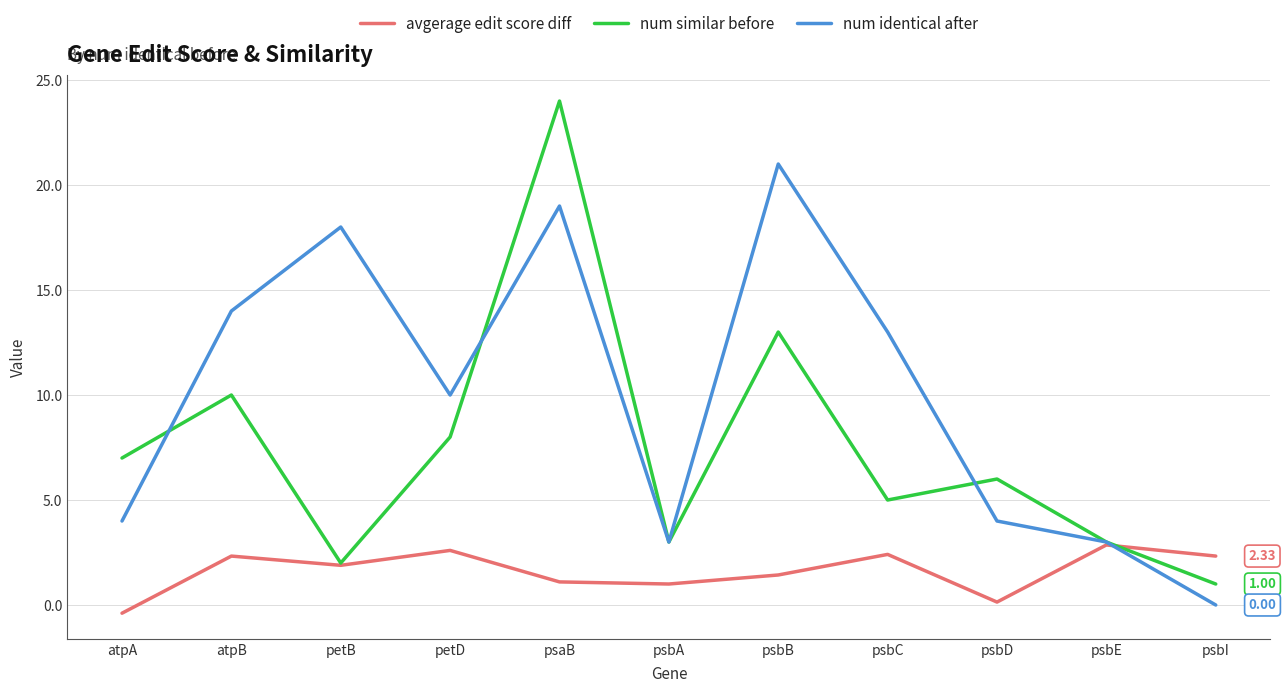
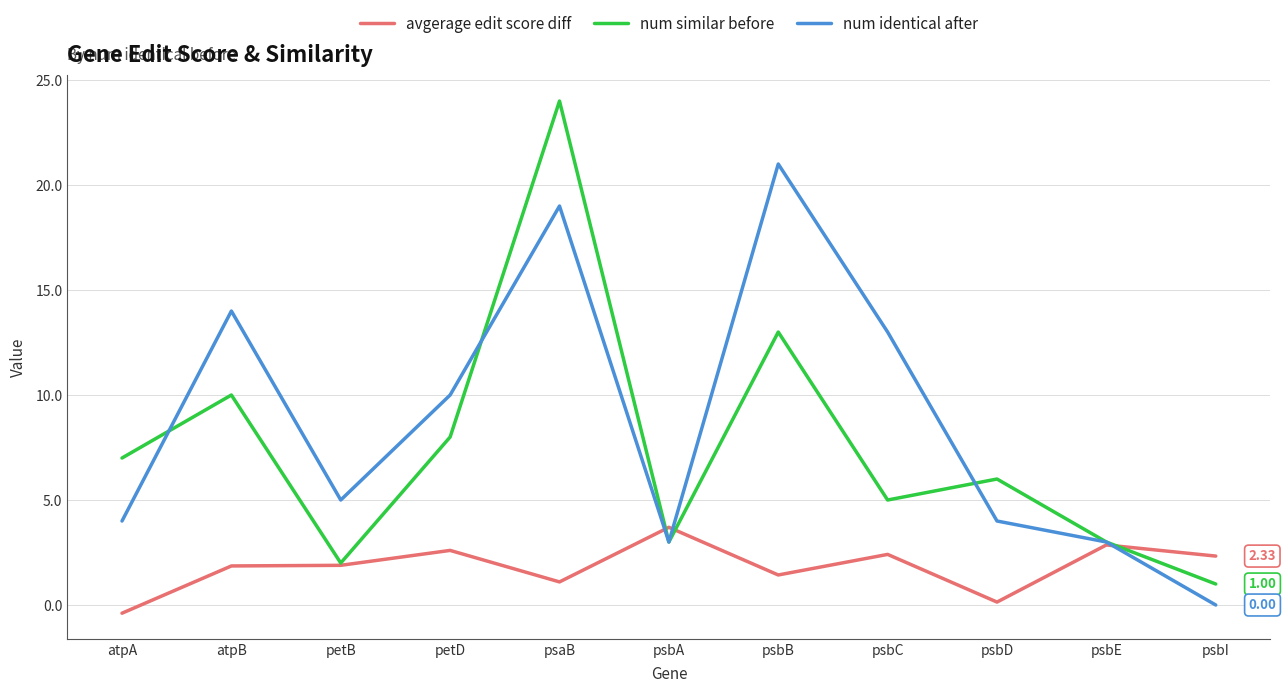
  {
    "avgerage edit score diff": {
      "atpA": -0.4,
-     "atpB": 2.3,
+     "atpB": 1.9,
      "petD": 2.6,
      "psaB": 1.1,
-     "psbA": 1.0,
+     "psbA": 3.7,
      "psbB": 1.4,
      "psbC": 2.4,
      "psbD": 0.1,
      "psbE": 2.9,
      "psbI": 2.3
    },
    "num similar before": {
      "atpA": 7.0,
      "atpB": 10.0,
      "petD": 8.0,
      "psaB": 24.0,
      "psbB": 13.0,
      "psbC": 5.0,
      "psbD": 6.0,
      "psbI": 1.0
    },
    "num identical after": {
      "atpA": 4,
      "atpB": 14,
-     "petB": 18,
+     "petB": 5,
      "petD": 10,
      "psaB": 19,
      "psbB": 21,
      "psbC": 13,
      "psbD": 4,
      "psbI": 0
    }
  }
